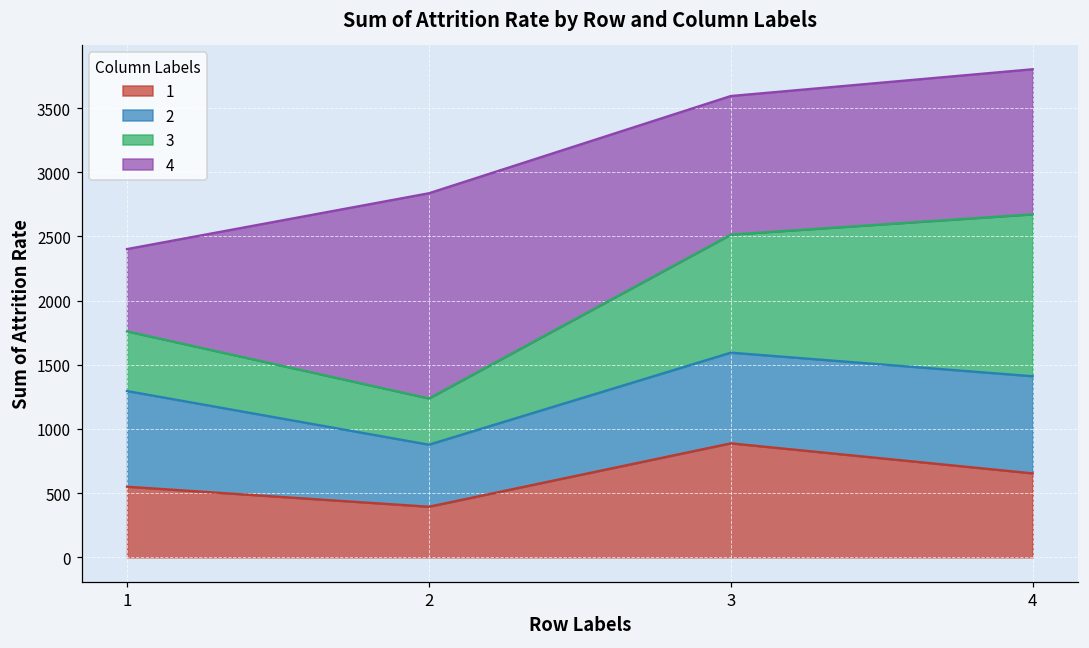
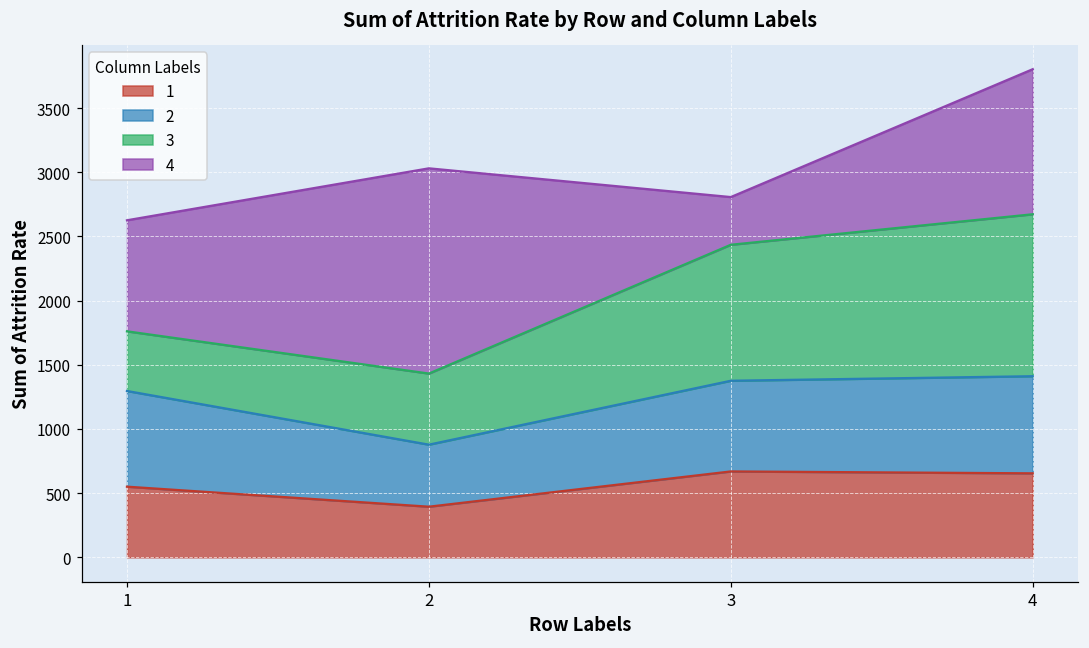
  {
    "1": {
      "1": 550,
      "2": 390,
-     "3": 890,
+     "3": 670,
      "4": 650
    },
    "2": {
      "1": 750,
      "2": 480,
      "3": 710,
      "4": 760
    },
    "3": {
      "1": 460,
-     "2": 360,
-     "3": 920,
+     "2": 550,
+     "3": 1060,
      "4": 1260
    },
    "4": {
-     "1": 640,
+     "1": 870,
      "2": 1600,
-     "3": 1080,
+     "3": 370,
      "4": 1130
    }
  }
